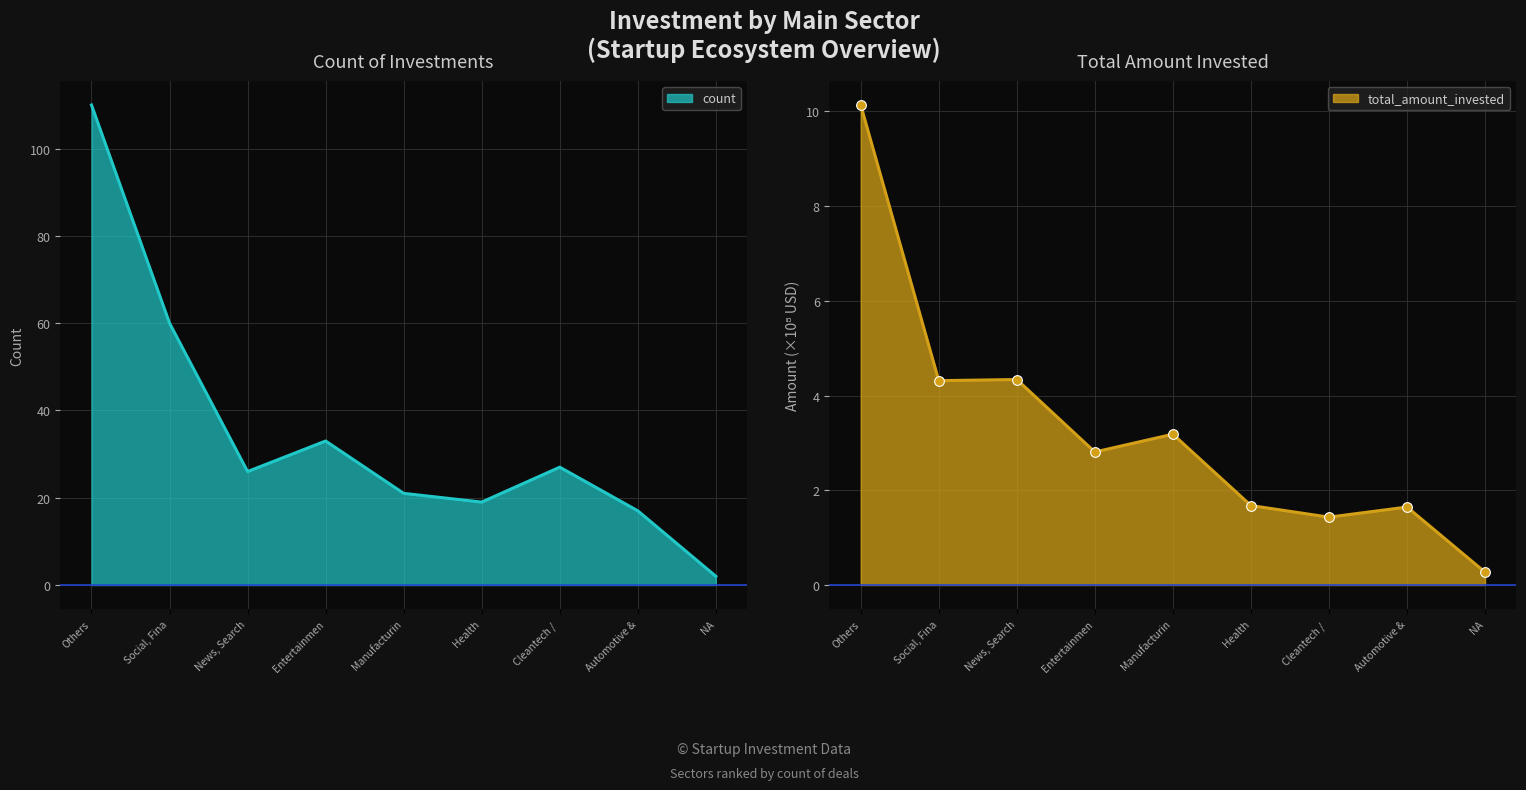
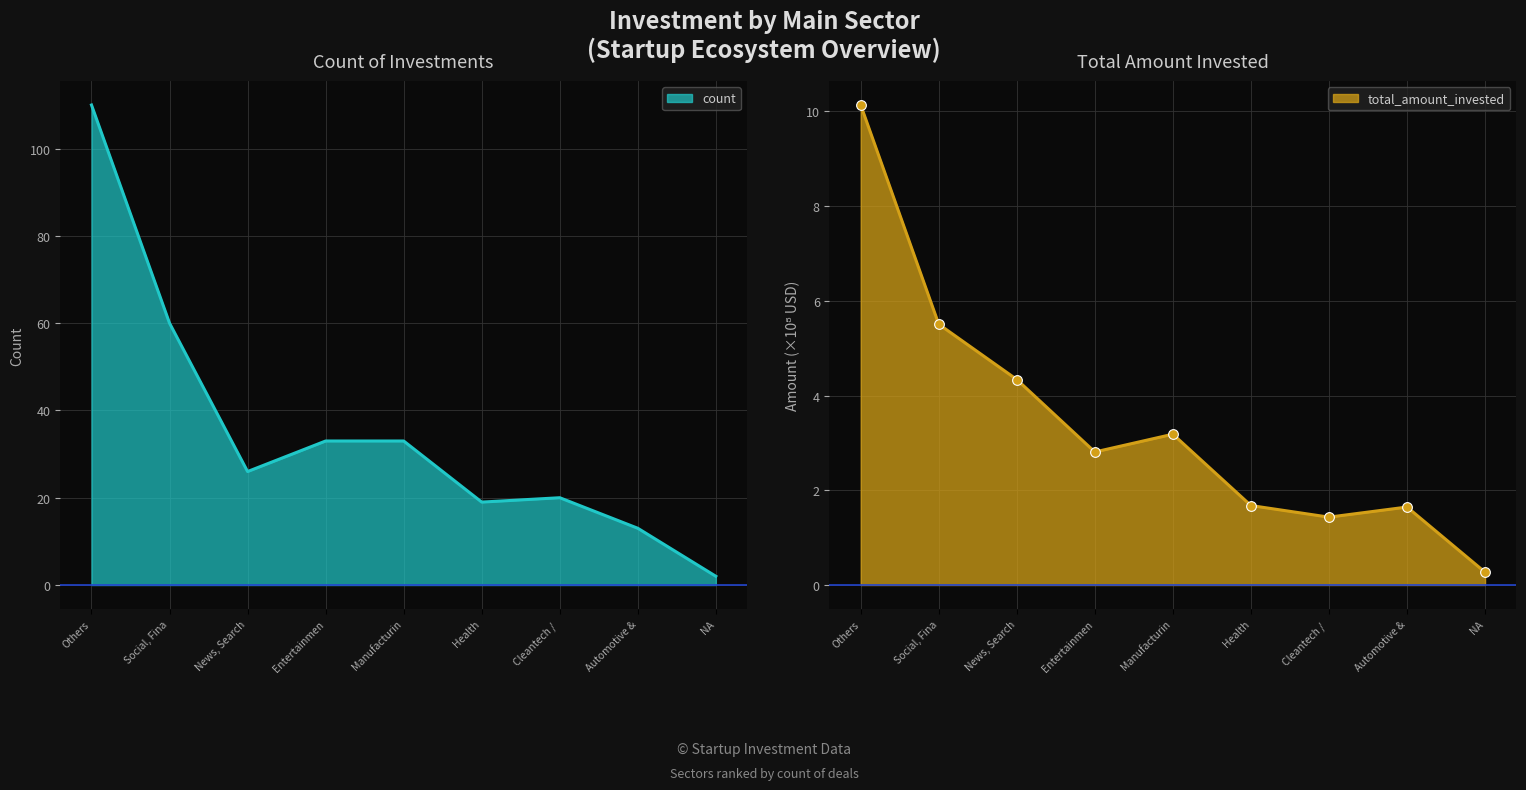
  {
    "Count of Investments": {
      "Others": 110,
      "Social, Fina": 60,
      "News, Search": 26,
      "Entertainmen": 33,
-     "Manufacturin": 21,
+     "Manufacturin": 33,
      "Health": 19,
-     "Cleantech /": 27,
-     "Automotive &": 17,
+     "Cleantech /": 20,
+     "Automotive &": 13,
      "NA": 2
    },
    "Total Amount Invested": {
      "Others": 10.1,
-     "Social, Fina": 4.3,
+     "Social, Fina": 5.5,
      "News, Search": 4.3,
      "Entertainmen": 2.8,
      "Manufacturin": 3.2,
      "Health": 1.7,
      "Cleantech /": 1.4,
      "Automotive &": 1.6,
      "NA": 0.3
    }
  }
